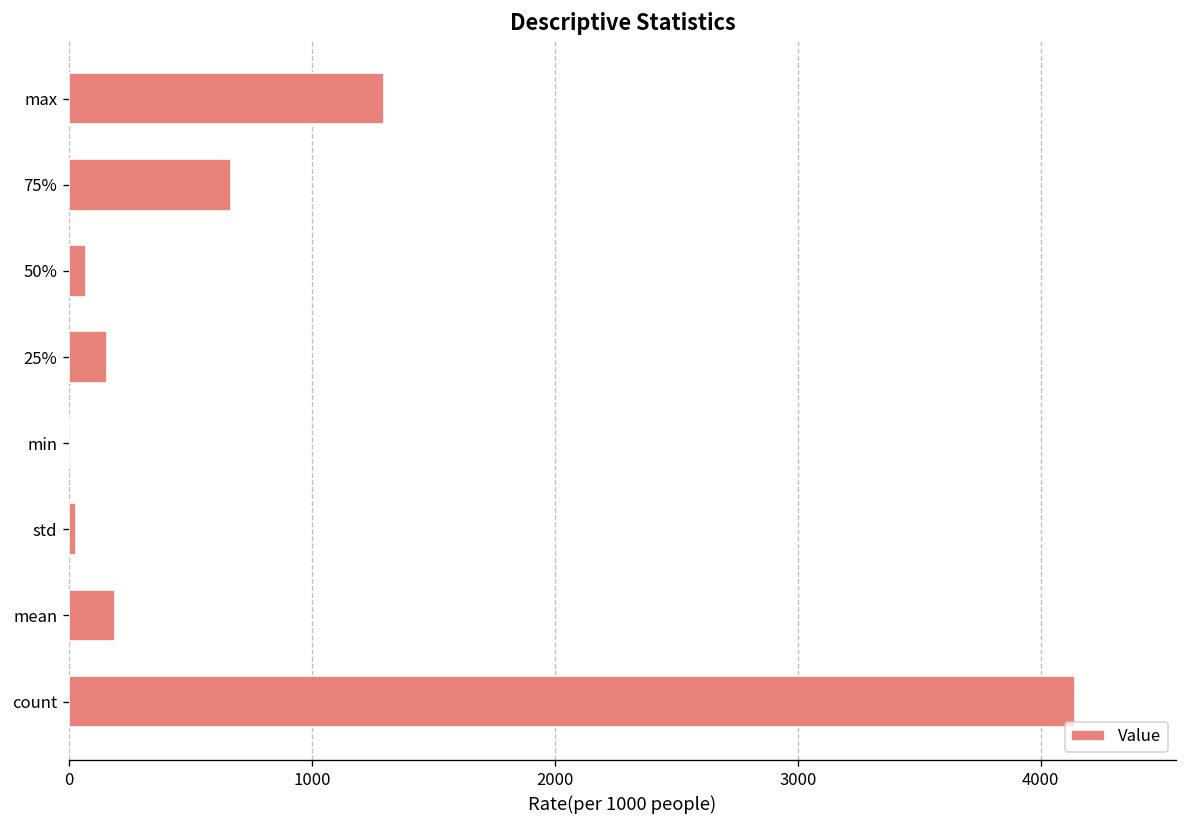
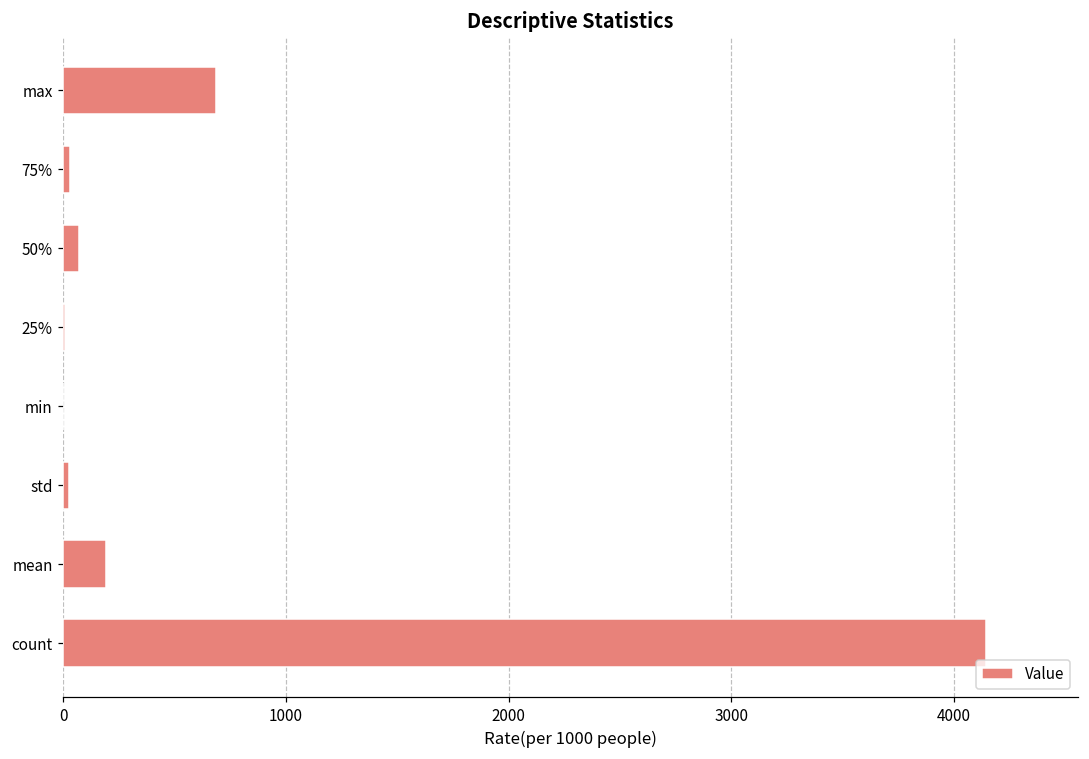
  {
-   "max": 1300,
-   "75%": 670,
+   "max": 690,
+   "75%": 30,
    "50%": 70,
-   "25%": 160,
+   "25%": 10,
    "min": 0,
    "std": 30,
    "mean": 190,
    "count": 4140
  }
